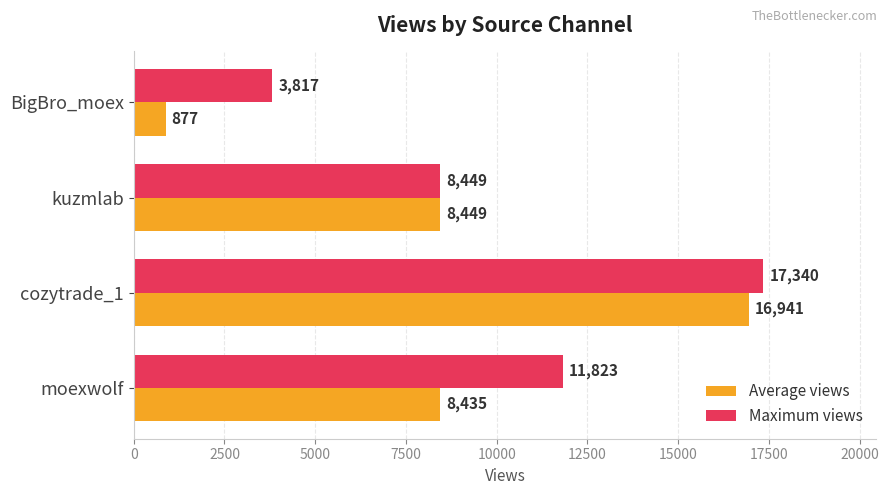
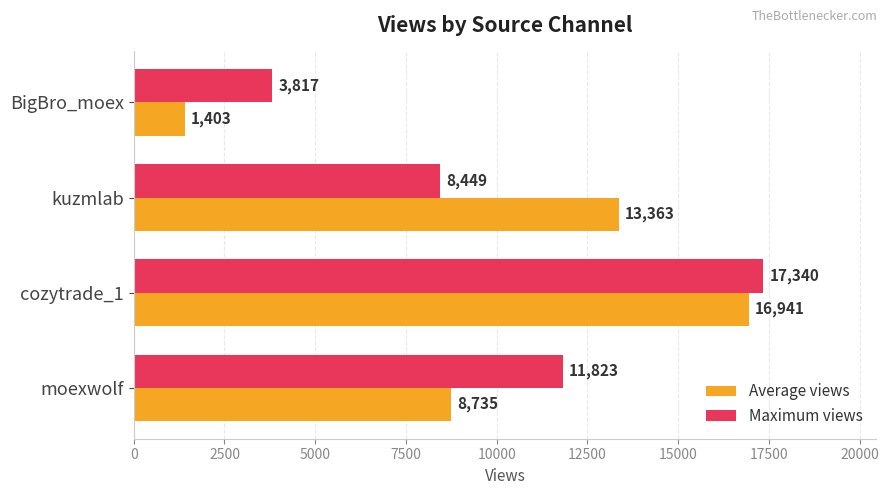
  {
    "Average views": {
-     "BigBro_moex": "877",
-     "kuzmlab": "8,449",
+     "BigBro_moex": "1,403",
+     "kuzmlab": "13,363",
      "cozytrade_1": "16,941",
-     "moexwolf": "8,435"
+     "moexwolf": "8,735"
    },
    "Maximum views": {
      "BigBro_moex": "3,817",
      "kuzmlab": "8,449",
      "cozytrade_1": "17,340",
      "moexwolf": "11,823"
    }
  }
